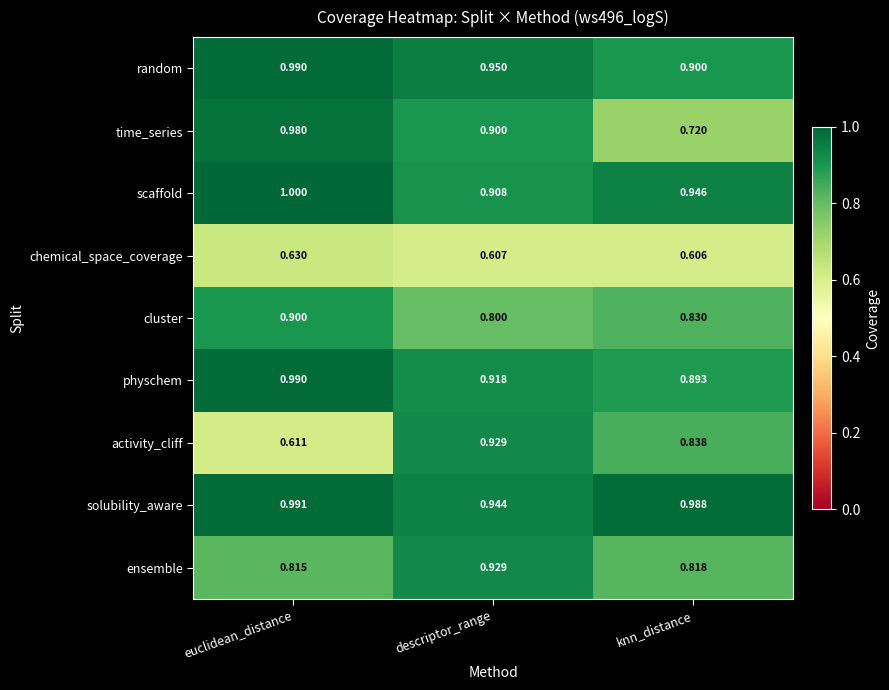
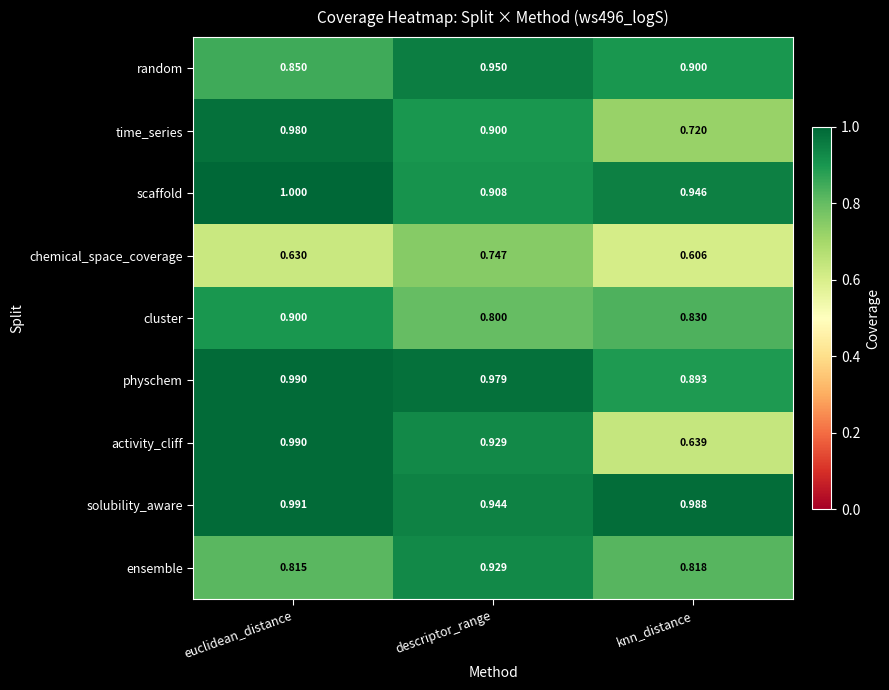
  {
    "random": {
-     "euclidean_distance": 0.990,
+     "euclidean_distance": 0.850,
      "descriptor_range": 0.950,
      "knn_distance": 0.900
    },
    "time_series": {
      "euclidean_distance": 0.980,
      "descriptor_range": 0.900,
      "knn_distance": 0.720
    },
    "scaffold": {
      "euclidean_distance": 1.000,
      "descriptor_range": 0.908,
      "knn_distance": 0.946
    },
    "chemical_space_coverage": {
      "euclidean_distance": 0.630,
-     "descriptor_range": 0.607,
+     "descriptor_range": 0.747,
      "knn_distance": 0.606
    },
    "cluster": {
      "euclidean_distance": 0.900,
      "descriptor_range": 0.800,
      "knn_distance": 0.830
    },
    "physchem": {
      "euclidean_distance": 0.990,
-     "descriptor_range": 0.918,
+     "descriptor_range": 0.979,
      "knn_distance": 0.893
    },
    "activity_cliff": {
-     "euclidean_distance": 0.611,
+     "euclidean_distance": 0.990,
      "descriptor_range": 0.929,
-     "knn_distance": 0.838
+     "knn_distance": 0.639
    },
    "solubility_aware": {
      "euclidean_distance": 0.991,
      "descriptor_range": 0.944,
      "knn_distance": 0.988
    },
    "ensemble": {
      "euclidean_distance": 0.815,
      "descriptor_range": 0.929,
      "knn_distance": 0.818
    }
  }
